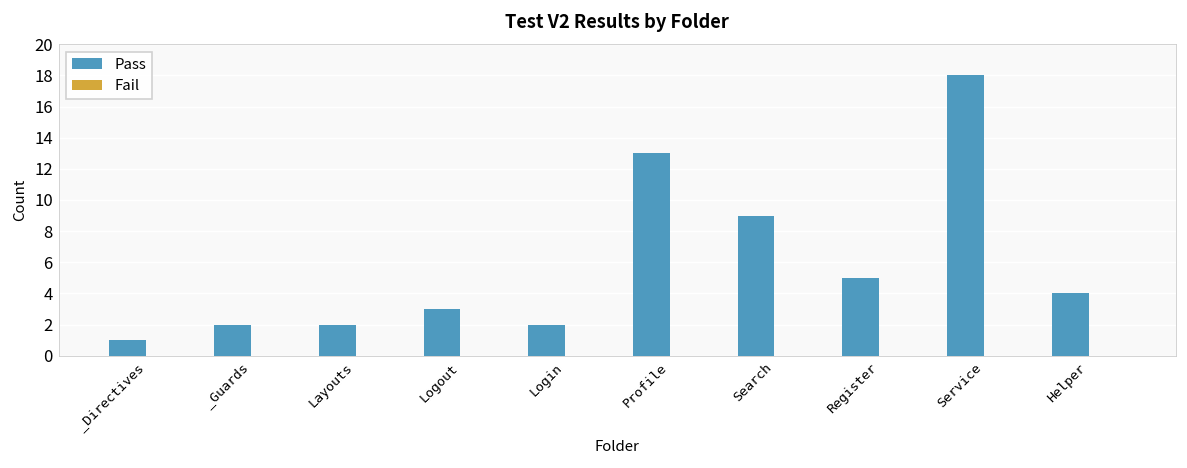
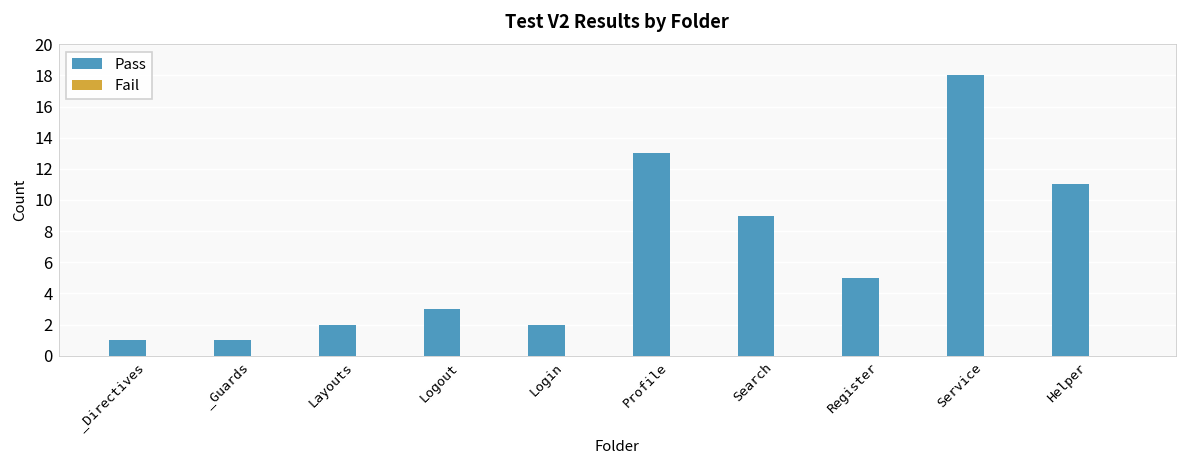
  {
    "Pass": {
      "_Directives": 1,
-     "_Guards": 2,
+     "_Guards": 1,
      "Layouts": 2,
      "Logout": 3,
      "Login": 2,
      "Profile": 13,
      "Search": 9,
      "Register": 5,
      "Service": 18,
-     "Helper": 4
+     "Helper": 11
    },
    "Fail": {
      "_Directives": 0,
      "_Guards": 0,
      "Layouts": 0,
      "Logout": 0,
      "Login": 0,
      "Profile": 0,
      "Search": 0,
      "Register": 0,
      "Service": 0,
      "Helper": 0
    }
  }
